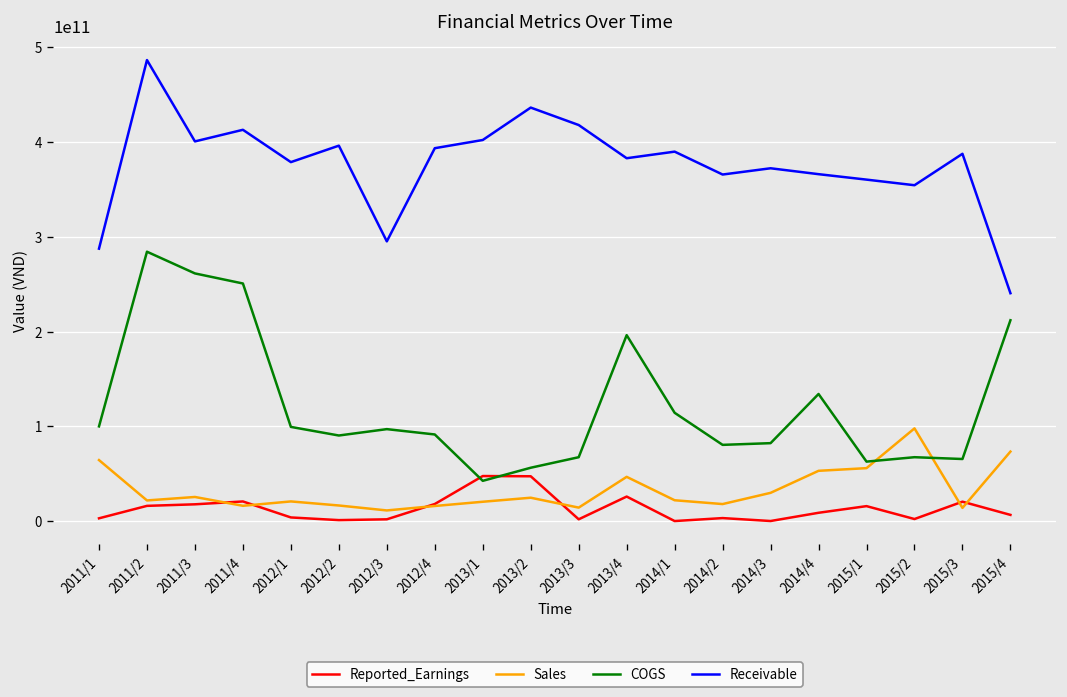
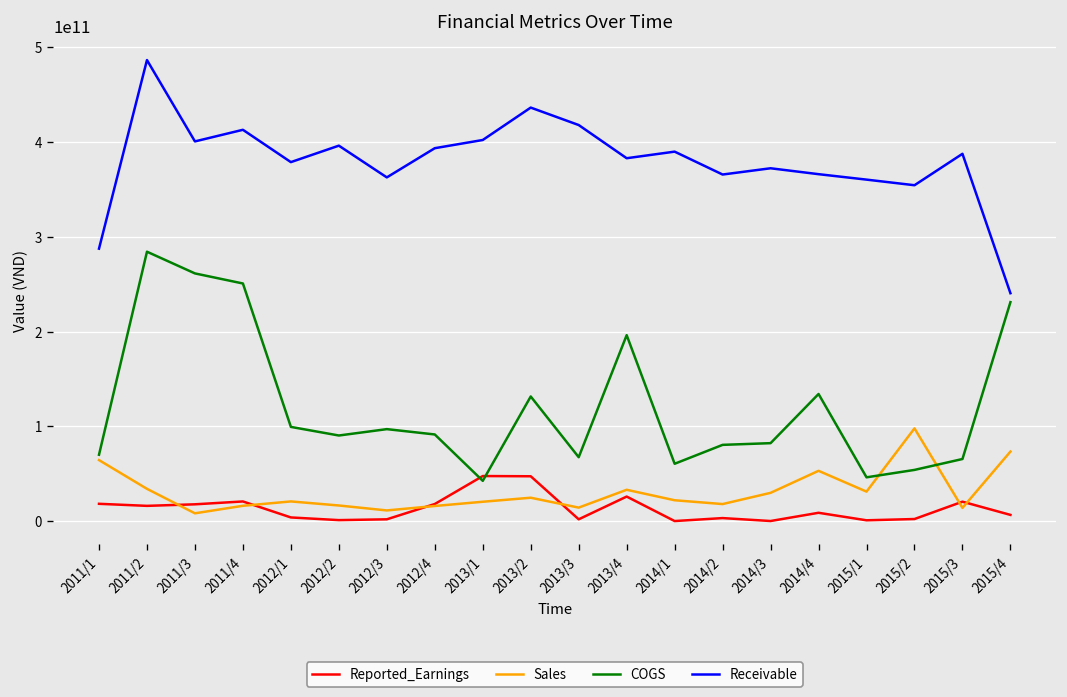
  {
    "Reported_Earnings": {
-     "2011/1": 0,
+     "2011/1": 20000000000,
      "2011/2": 20000000000,
      "2011/3": 20000000000,
      "2011/4": 20000000000,
      "2012/1": 0,
      "2012/2": 0,
      "2012/3": 0,
      "2013/1": 50000000000,
      "2013/2": 50000000000,
      "2013/3": 0,
      "2013/4": 30000000000,
      "2014/1": 0,
      "2014/2": 0,
      "2014/3": 0,
      "2014/4": 10000000000,
-     "2015/1": 20000000000,
+     "2015/1": 0,
      "2015/2": 0,
      "2015/3": 20000000000,
      "2015/4": 10000000000
    },
    "Sales": {
      "2011/1": 60000000000,
-     "2011/2": 20000000000,
-     "2011/3": 30000000000,
+     "2011/2": 30000000000,
+     "2011/3": 10000000000,
      "2011/4": 20000000000,
      "2012/1": 20000000000,
      "2012/2": 20000000000,
      "2012/3": 10000000000,
      "2013/1": 20000000000,
      "2013/2": 20000000000,
      "2013/3": 10000000000,
-     "2013/4": 50000000000,
+     "2013/4": 30000000000,
      "2014/1": 20000000000,
      "2014/2": 20000000000,
      "2014/3": 30000000000,
      "2014/4": 50000000000,
-     "2015/1": 60000000000,
+     "2015/1": 30000000000,
      "2015/2": 100000000000,
      "2015/3": 10000000000,
      "2015/4": 70000000000
    },
    "COGS": {
-     "2011/1": 100000000000,
+     "2011/1": 70000000000,
      "2011/2": 280000000000,
      "2011/3": 260000000000,
      "2011/4": 250000000000,
      "2012/1": 100000000000,
      "2012/2": 90000000000,
      "2012/3": 100000000000,
      "2012/4": 90000000000,
      "2013/1": 40000000000,
-     "2013/2": 60000000000,
+     "2013/2": 130000000000,
      "2013/3": 70000000000,
      "2013/4": 200000000000,
-     "2014/1": 110000000000,
+     "2014/1": 60000000000,
      "2014/2": 80000000000,
      "2014/3": 80000000000,
      "2014/4": 130000000000,
-     "2015/1": 60000000000,
-     "2015/2": 70000000000,
+     "2015/1": 50000000000,
+     "2015/2": 50000000000,
      "2015/3": 70000000000,
-     "2015/4": 210000000000
+     "2015/4": 230000000000
    },
    "Receivable": {
      "2011/1": 290000000000,
      "2011/2": 490000000000,
      "2011/3": 400000000000,
      "2011/4": 410000000000,
      "2012/1": 380000000000,
      "2012/2": 400000000000,
-     "2012/3": 300000000000,
+     "2012/3": 360000000000,
      "2012/4": 390000000000,
      "2013/1": 400000000000,
      "2013/2": 440000000000,
      "2013/3": 420000000000,
      "2013/4": 380000000000,
      "2014/1": 390000000000,
      "2014/2": 370000000000,
      "2014/3": 370000000000,
      "2014/4": 370000000000,
      "2015/1": 360000000000,
      "2015/2": 350000000000,
      "2015/3": 390000000000,
      "2015/4": 240000000000
    }
  }
